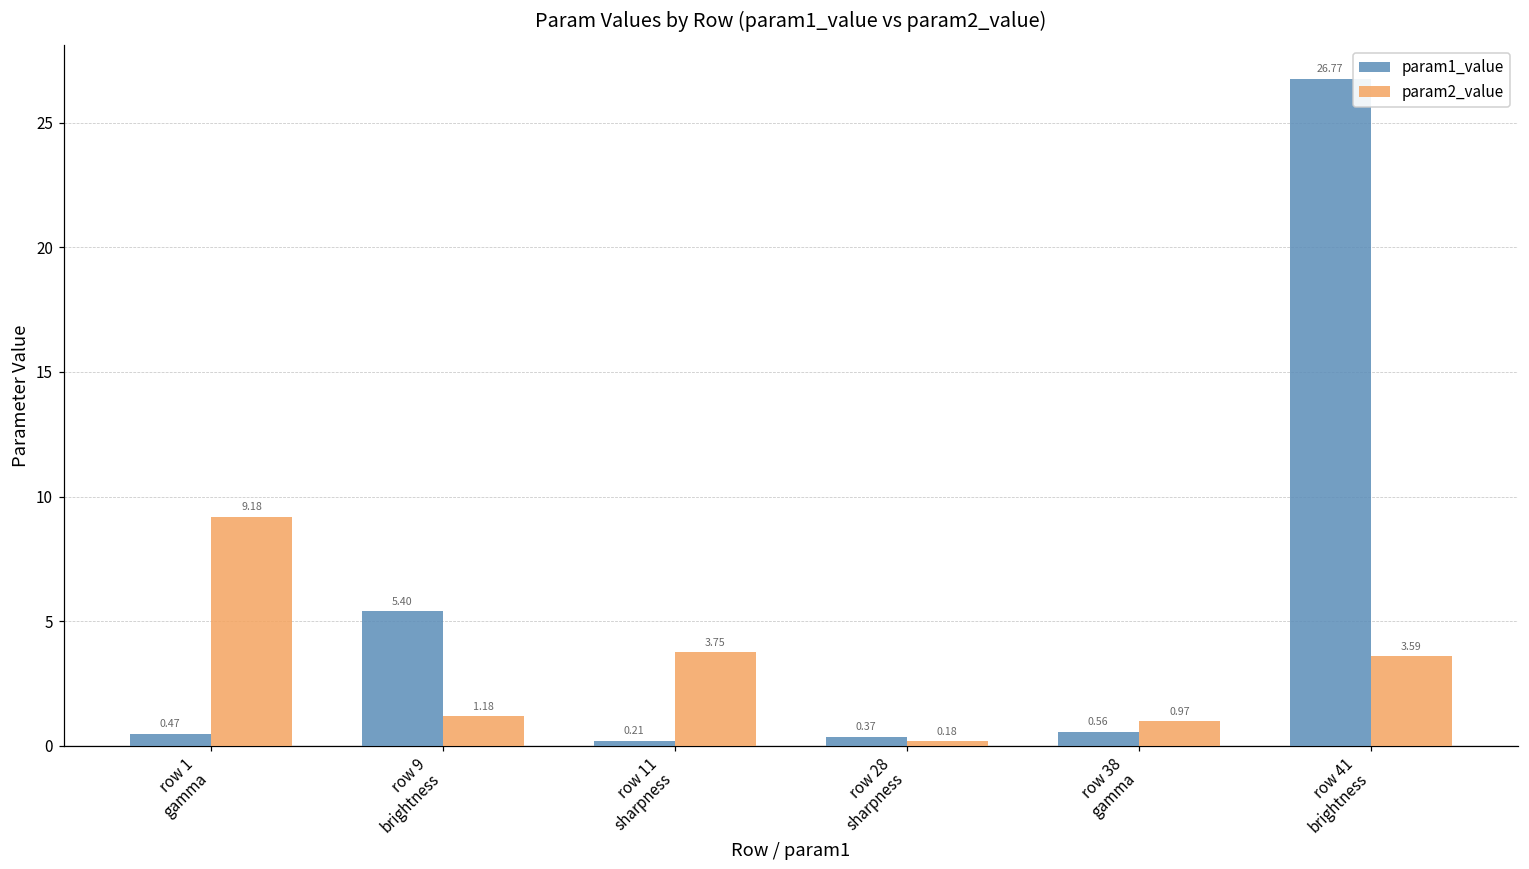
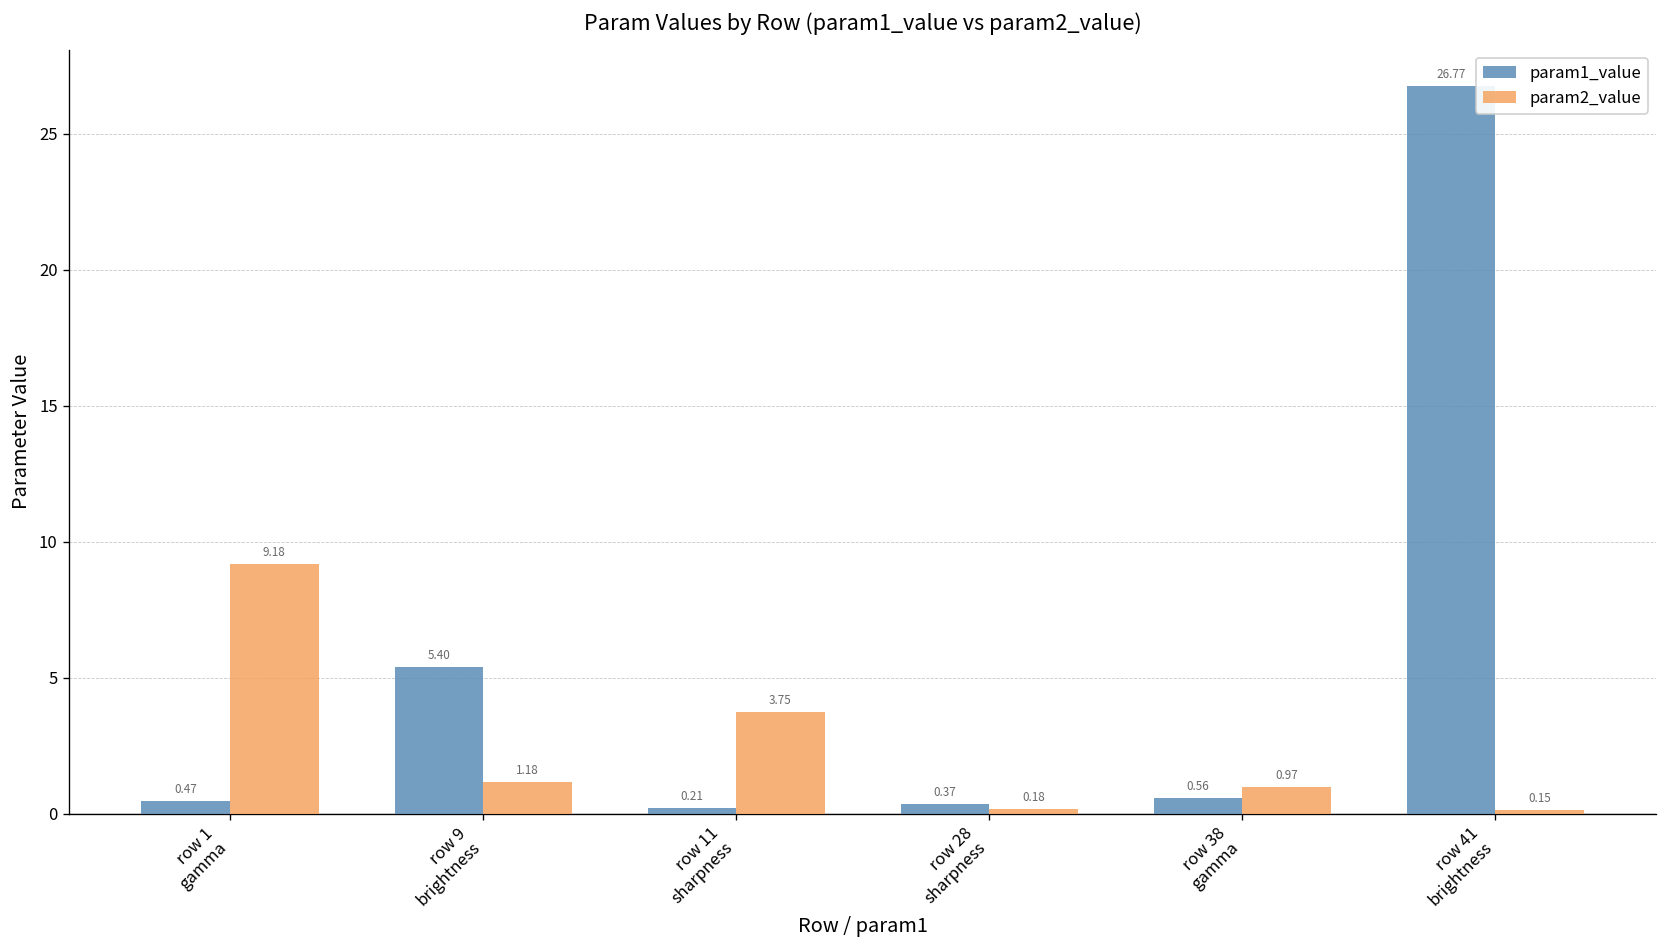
  {
    "param1_value": {
      "row 1 gamma": 0.47,
      "row 9 brightness": 5.40,
      "row 11 sharpness": 0.21,
      "row 28 sharpness": 0.37,
      "row 38 gamma": 0.56,
      "row 41 brightness": 26.77
    },
    "param2_value": {
      "row 1 gamma": 9.18,
      "row 9 brightness": 1.18,
      "row 11 sharpness": 3.75,
      "row 28 sharpness": 0.18,
      "row 38 gamma": 0.97,
-     "row 41 brightness": 3.59
+     "row 41 brightness": 0.15
    }
  }
